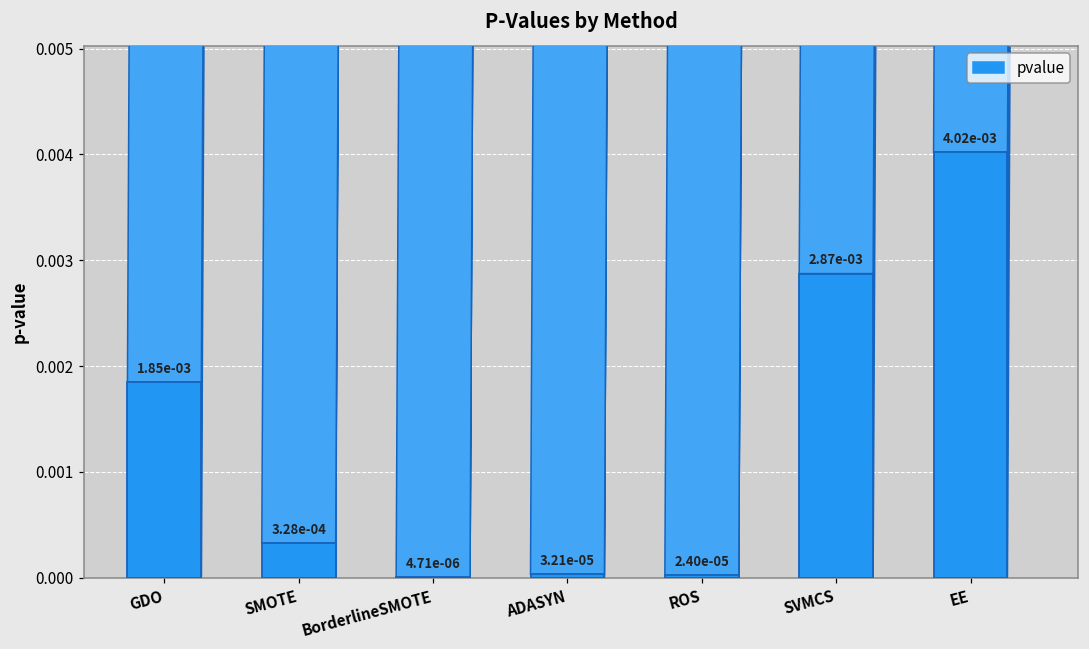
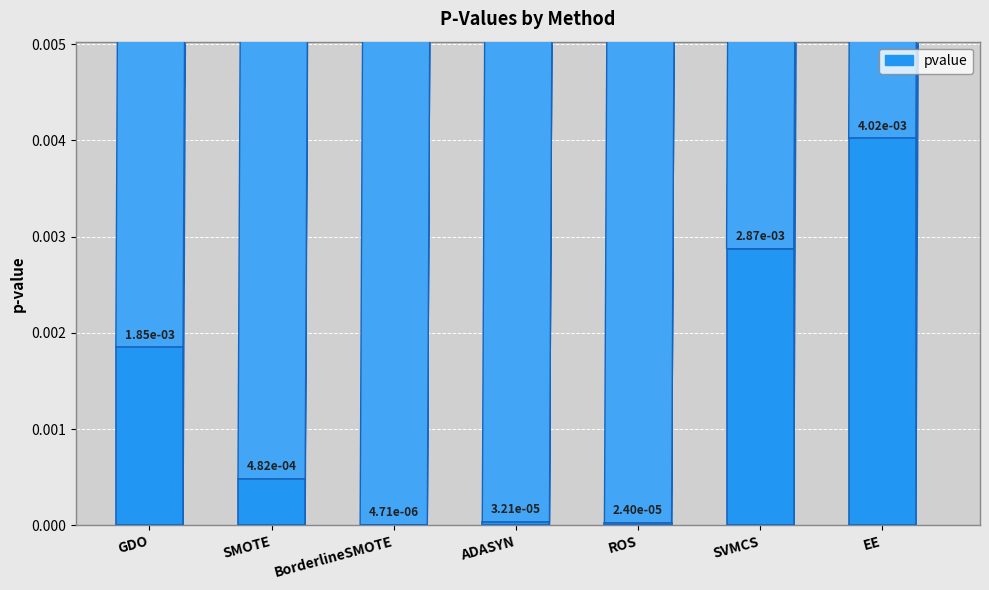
  {
    "GDO": "1.85e-03",
-   "SMOTE": "3.28e-04",
+   "SMOTE": "4.82e-04",
    "BorderlineSMOTE": "4.71e-06",
    "ADASYN": "3.21e-05",
    "ROS": "2.40e-05",
    "SVMCS": "2.87e-03",
    "EE": "4.02e-03"
  }
